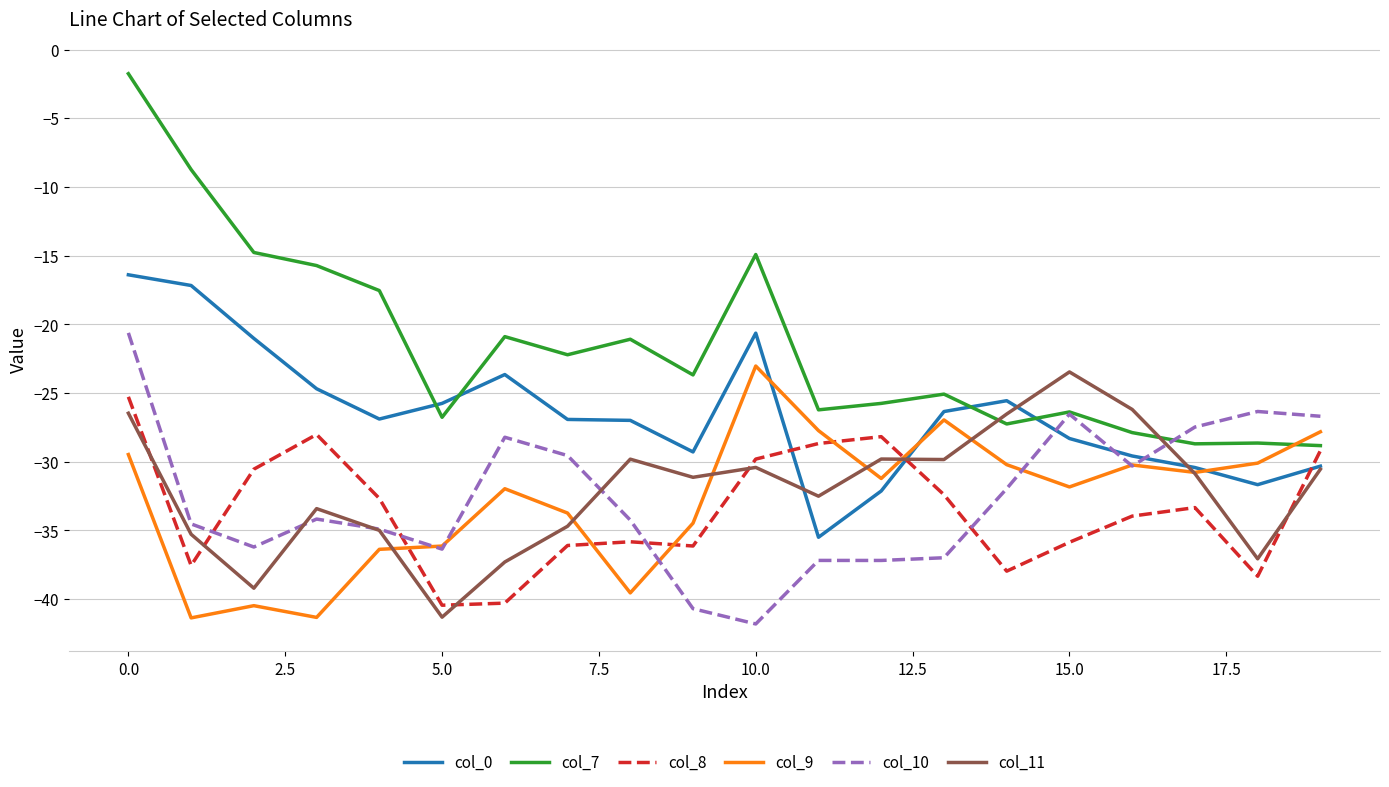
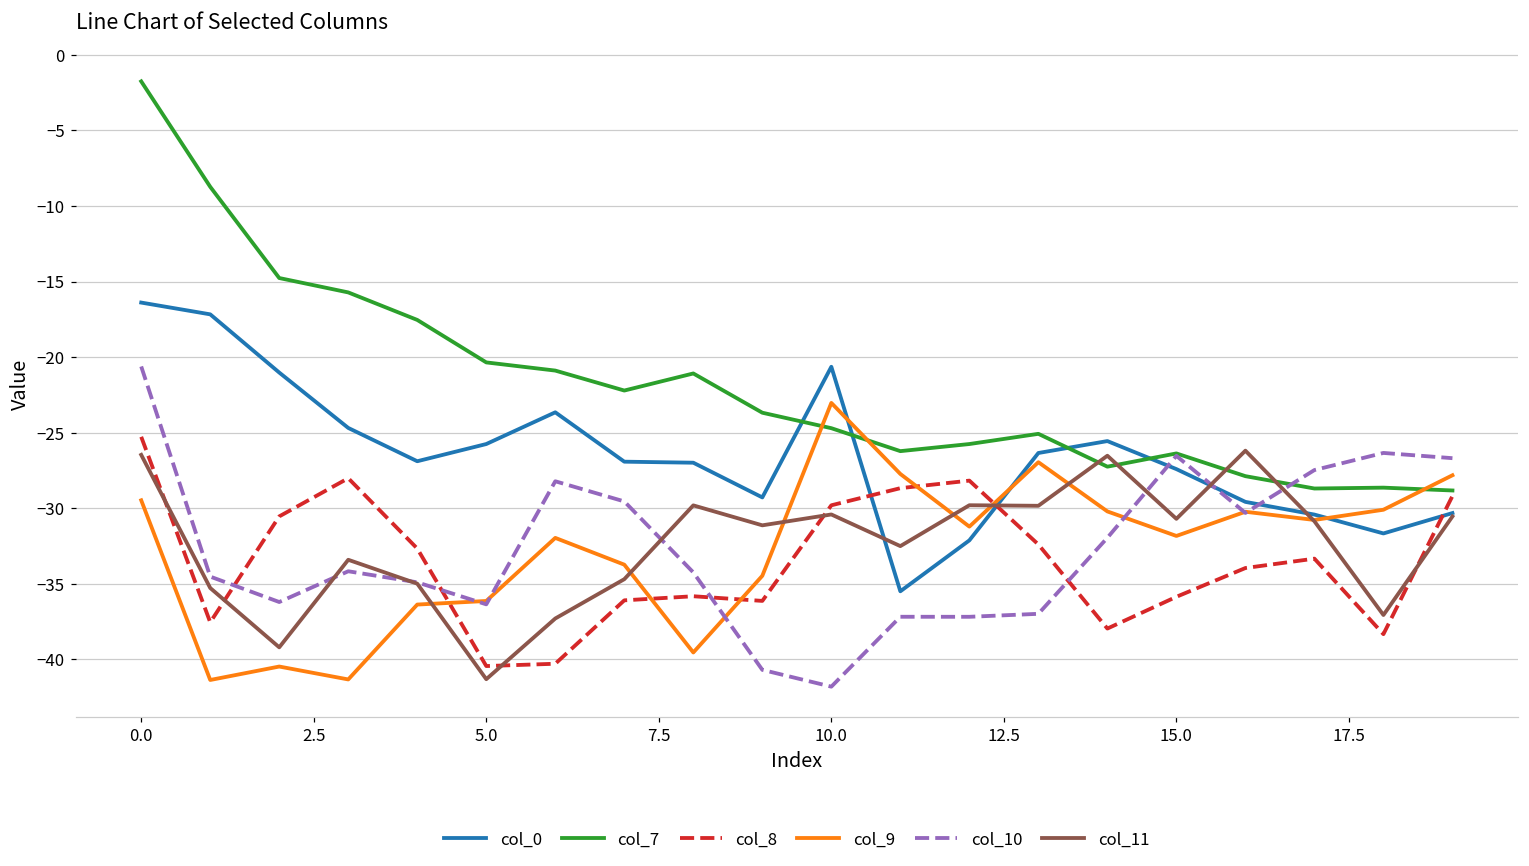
  {
    "col_0": {
      "0.0": -16.4,
      "5.0": -25.8,
      "10.0": -20.6,
-     "15.0": -28.3
+     "15.0": -27.4
    },
    "col_7": {
      "0.0": -1.8,
-     "5.0": -26.8,
-     "10.0": -14.9
+     "5.0": -20.4,
+     "10.0": -24.7
    },
    "col_8": {
      "0.0": -25.3,
      "5.0": -40.4,
      "10.0": -29.8,
      "15.0": -35.9
    },
    "col_9": {
      "0.0": -29.5,
      "5.0": -36.1,
      "10.0": -23.0,
      "15.0": -31.8
    },
    "col_10": {
      "0.0": -20.6,
      "5.0": -36.4,
      "10.0": -41.8
    },
    "col_11": {
      "0.0": -26.5,
      "5.0": -41.3,
      "10.0": -30.4,
-     "15.0": -23.5
+     "15.0": -30.7
    }
  }
